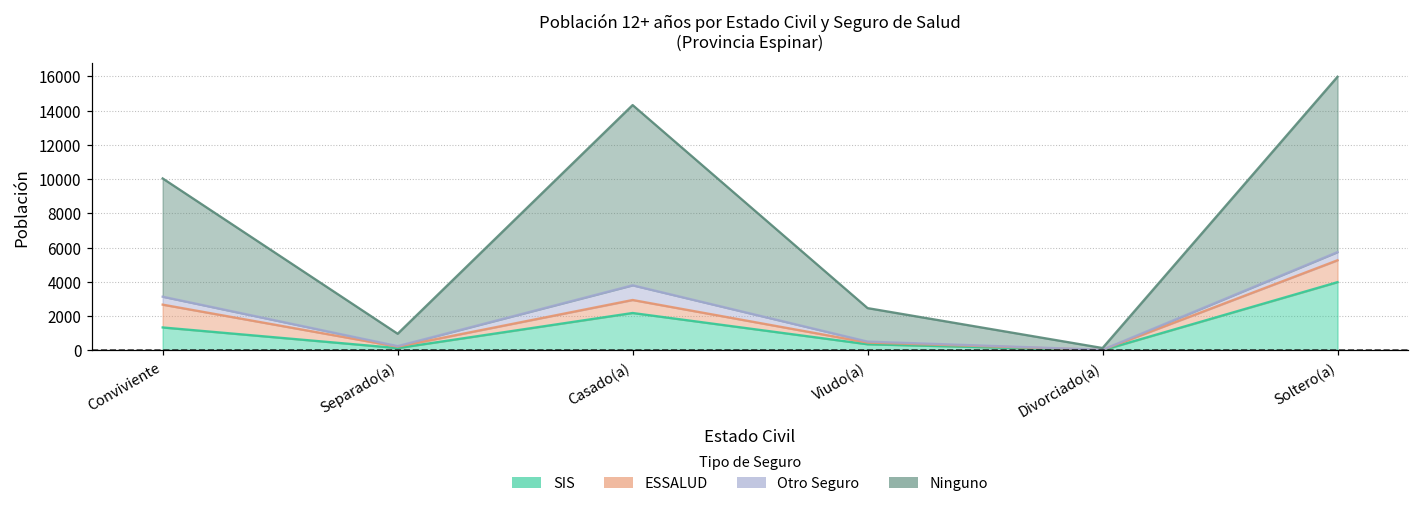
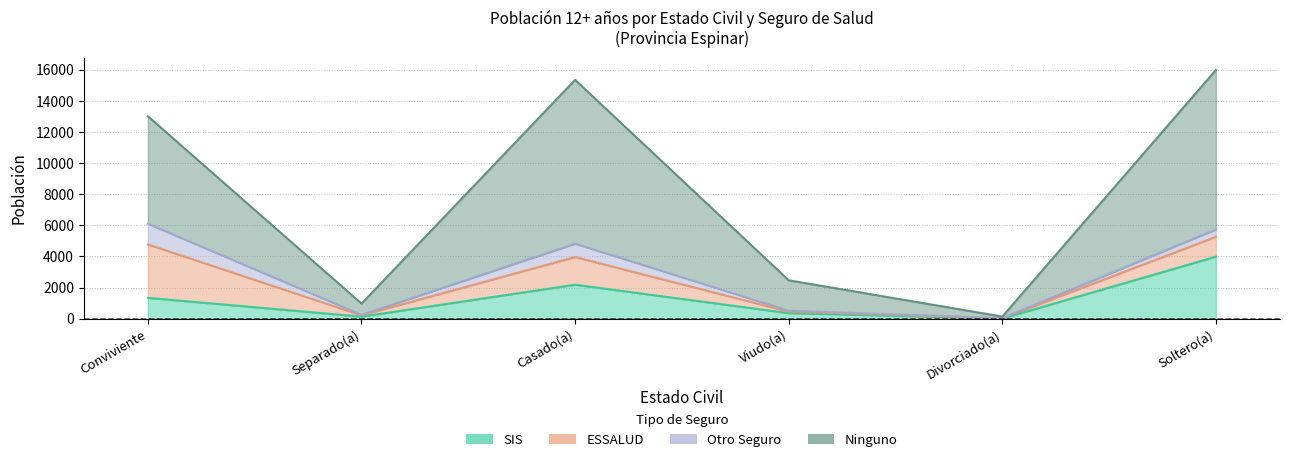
  {
    "ESSALUD": {
-     "Conviviente": 1300,
-     "Casado(a)": 800,
+     "Conviviente": 3400,
+     "Casado(a)": 1800,
      "Soltero(a)": 1300
    },
    "Otro Seguro": {
-     "Conviviente": 500,
+     "Conviviente": 1300,
      "Casado(a)": 900,
      "Soltero(a)": 500
    }
  }
